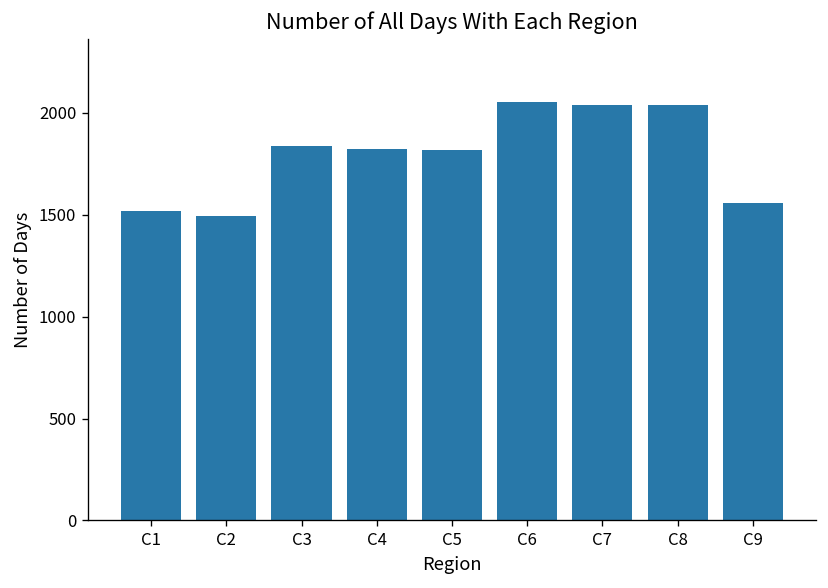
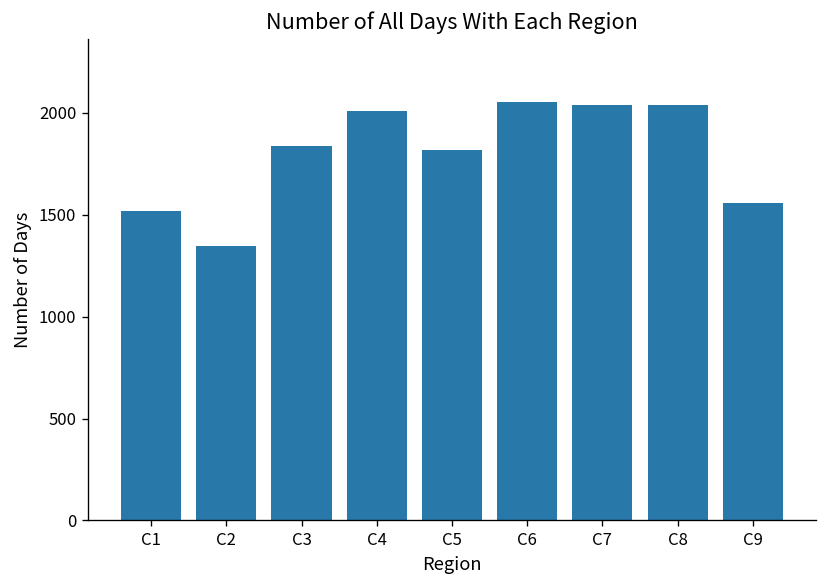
  {
    "C1": 1520,
-   "C2": 1500,
+   "C2": 1350,
    "C3": 1840,
-   "C4": 1820,
+   "C4": 2010,
    "C5": 1820,
    "C6": 2060,
    "C7": 2040,
    "C8": 2040,
    "C9": 1560
  }
